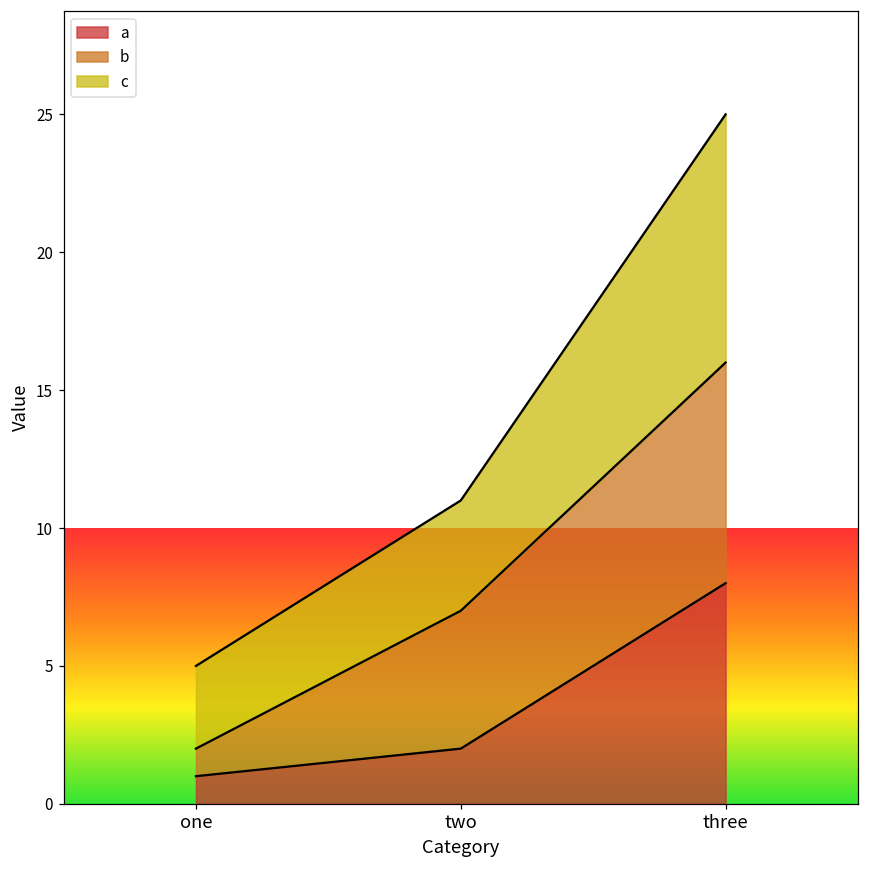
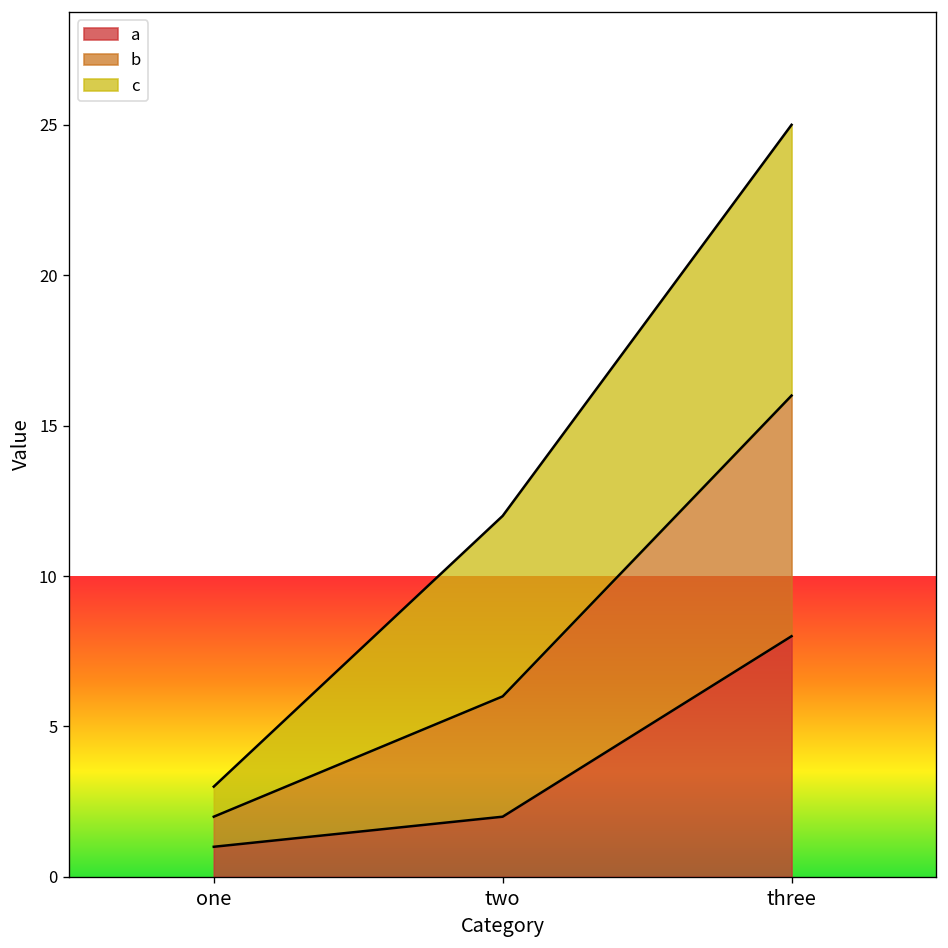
  {
    "a": {
      "one": 1,
      "two": 2,
      "three": 8
    },
    "b": {
      "one": 1,
-     "two": 5,
+     "two": 4,
      "three": 8
    },
    "c": {
-     "one": 3,
-     "two": 4,
+     "one": 1,
+     "two": 6,
      "three": 9
    }
  }
